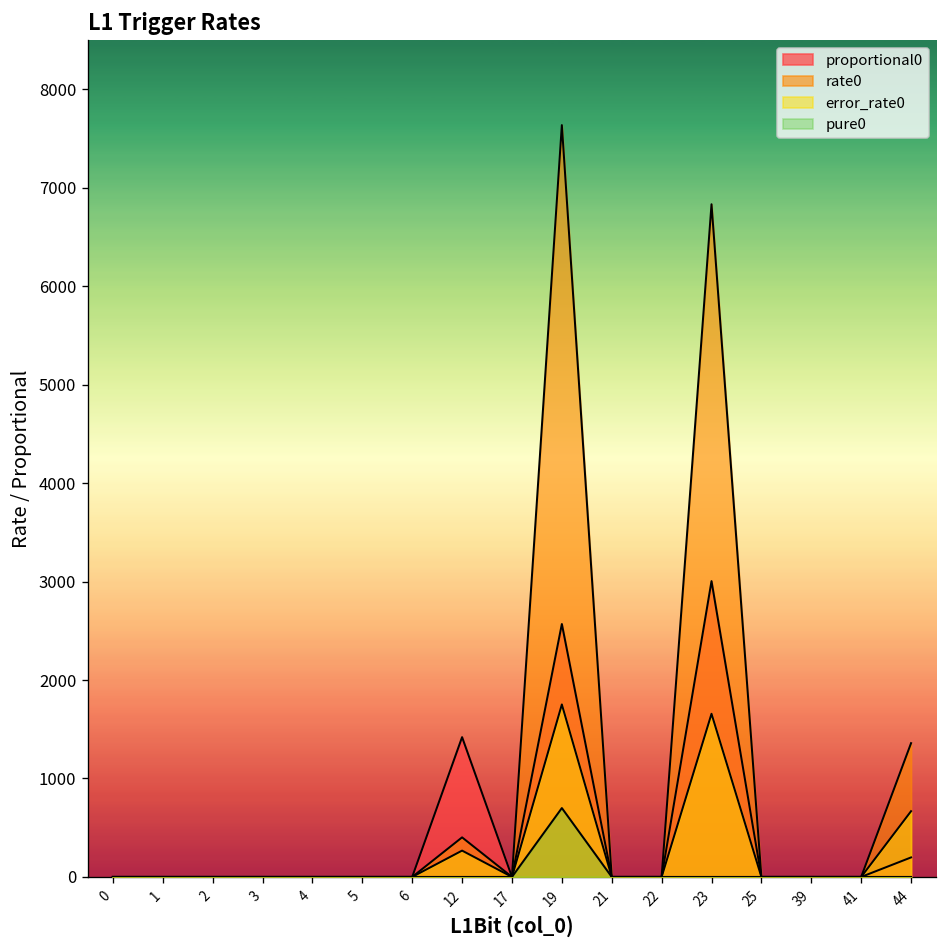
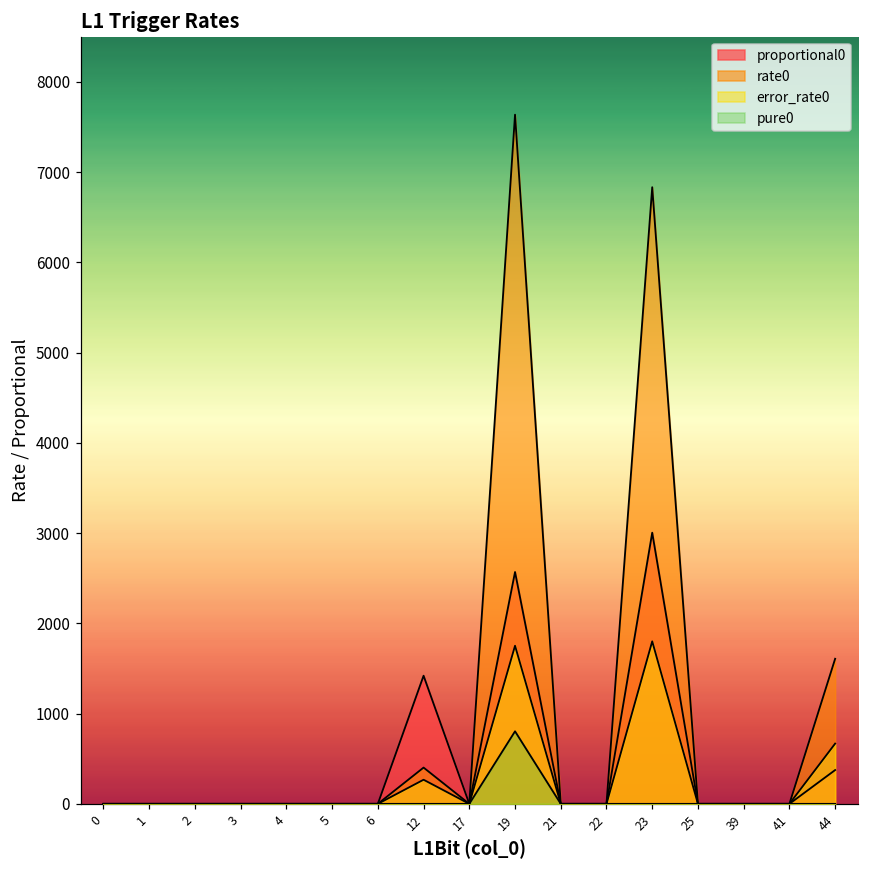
  {
    "proportional0": {
      "12": 1400,
      "19": 2600,
      "23": 3000,
-     "44": 200
+     "44": 400
    },
    "rate0": {
      "12": 400,
      "19": 7600,
      "23": 6800,
-     "44": 1400
+     "44": 1600
    },
    "error_rate0": {
      "12": 300,
      "19": 1800,
-     "23": 1700,
+     "23": 1800,
      "44": 700
    },
    "pure0": {
      "12": 0,
-     "19": 700,
+     "19": 800,
      "23": 0,
      "44": 0
    }
  }
